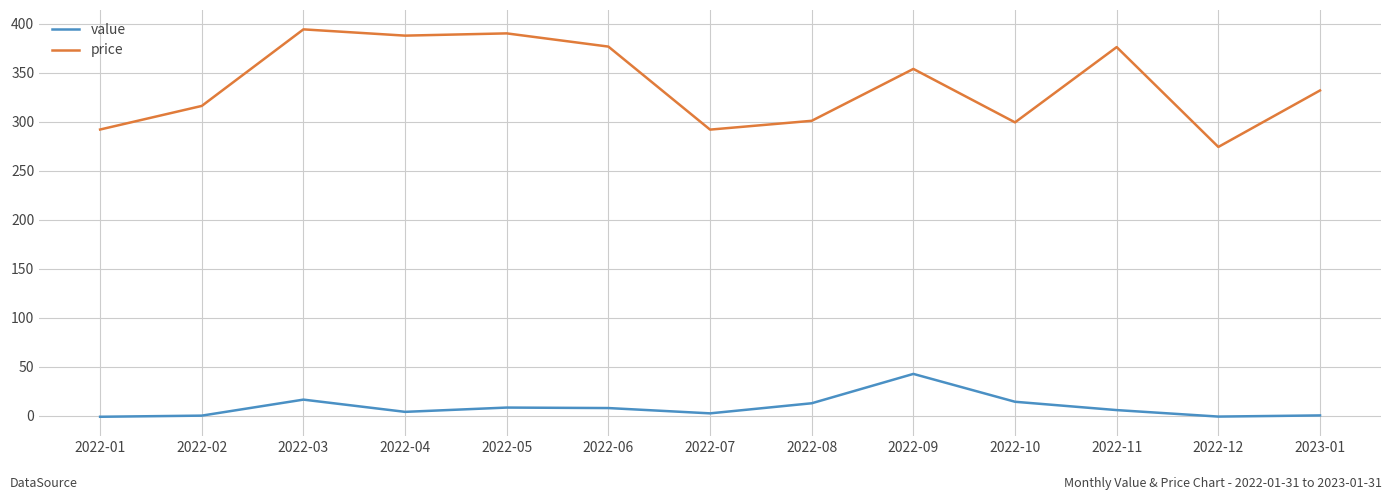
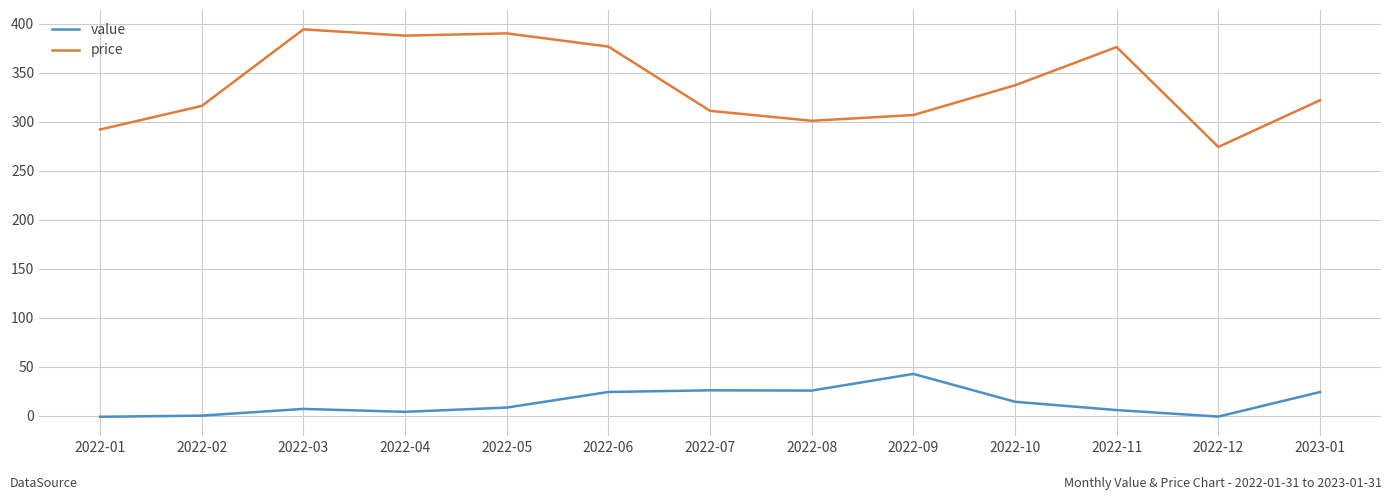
  {
    "value": {
      "2022-01": 0,
      "2022-02": 0,
-     "2022-03": 20,
+     "2022-03": 10,
      "2022-04": 0,
      "2022-05": 10,
-     "2022-06": 10,
-     "2022-07": 0,
-     "2022-08": 10,
+     "2022-06": 20,
+     "2022-07": 30,
+     "2022-08": 30,
      "2022-09": 40,
      "2022-10": 10,
      "2022-11": 10,
      "2022-12": 0,
-     "2023-01": 0
+     "2023-01": 20
    },
    "price": {
      "2022-01": 290,
      "2022-02": 320,
      "2022-03": 390,
      "2022-04": 390,
      "2022-05": 390,
      "2022-06": 380,
-     "2022-07": 290,
+     "2022-07": 310,
      "2022-08": 300,
-     "2022-09": 350,
-     "2022-10": 300,
+     "2022-09": 310,
+     "2022-10": 340,
      "2022-11": 380,
      "2022-12": 270,
-     "2023-01": 330
+     "2023-01": 320
    }
  }
